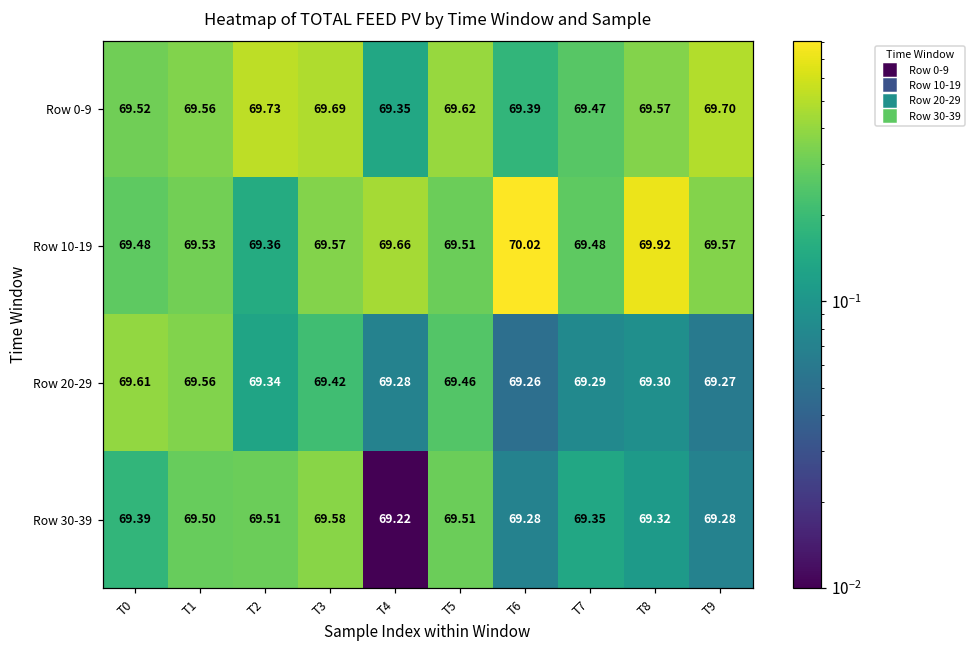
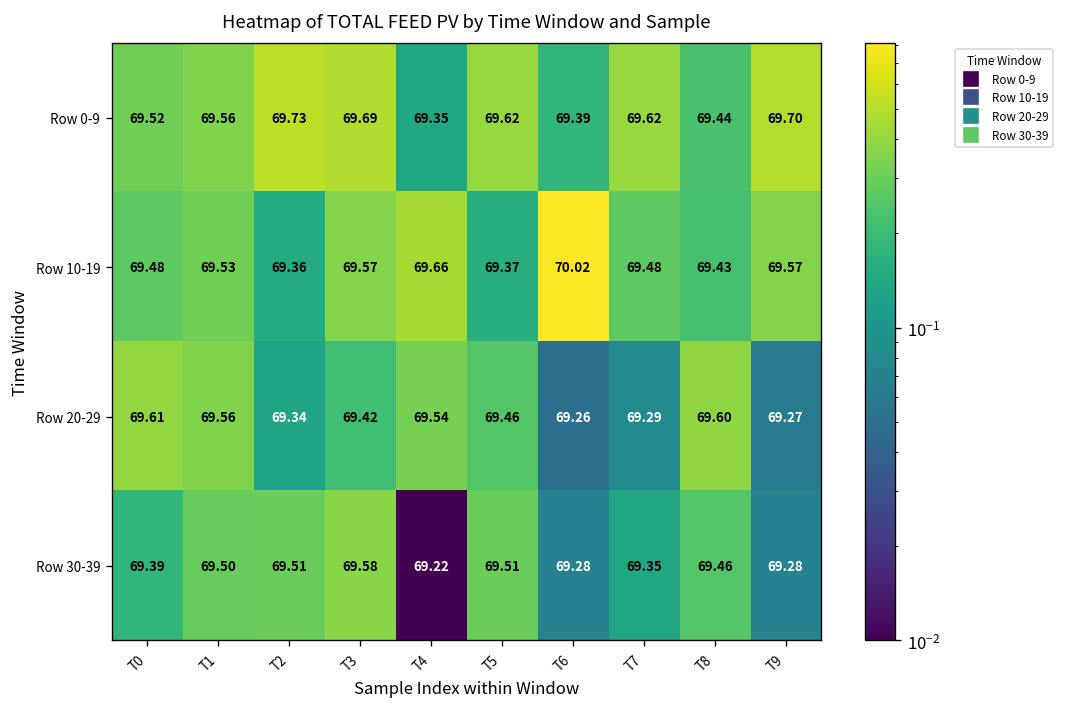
  {
    "Row 0-9": {
      "T0": 69.52,
      "T1": 69.56,
      "T2": 69.73,
      "T3": 69.69,
      "T4": 69.35,
      "T5": 69.62,
      "T6": 69.39,
-     "T7": 69.47,
-     "T8": 69.57,
+     "T7": 69.62,
+     "T8": 69.44,
      "T9": 69.70
    },
    "Row 10-19": {
      "T0": 69.48,
      "T1": 69.53,
      "T2": 69.36,
      "T3": 69.57,
      "T4": 69.66,
-     "T5": 69.51,
+     "T5": 69.37,
      "T6": 70.02,
      "T7": 69.48,
-     "T8": 69.92,
+     "T8": 69.43,
      "T9": 69.57
    },
    "Row 20-29": {
      "T0": 69.61,
      "T1": 69.56,
      "T2": 69.34,
      "T3": 69.42,
-     "T4": 69.28,
+     "T4": 69.54,
      "T5": 69.46,
      "T6": 69.26,
      "T7": 69.29,
-     "T8": 69.30,
+     "T8": 69.60,
      "T9": 69.27
    },
    "Row 30-39": {
      "T0": 69.39,
      "T1": 69.50,
      "T2": 69.51,
      "T3": 69.58,
      "T4": 69.22,
      "T5": 69.51,
      "T6": 69.28,
      "T7": 69.35,
-     "T8": 69.32,
+     "T8": 69.46,
      "T9": 69.28
    }
  }
